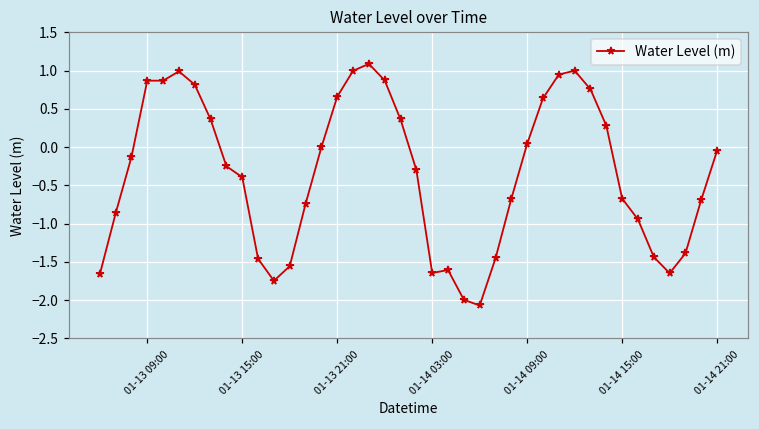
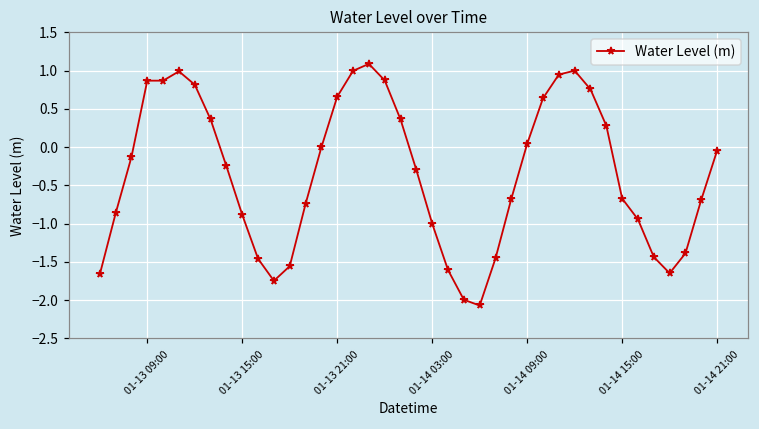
  {
    "01-13 09:00": 0.9,
-   "01-13 15:00": -0.4,
+   "01-13 15:00": -0.9,
    "01-13 21:00": 0.7,
-   "01-14 03:00": -1.6,
+   "01-14 03:00": -1.0,
    "01-14 09:00": 0.0,
    "01-14 15:00": -0.7,
    "01-14 21:00": 0.0
  }
